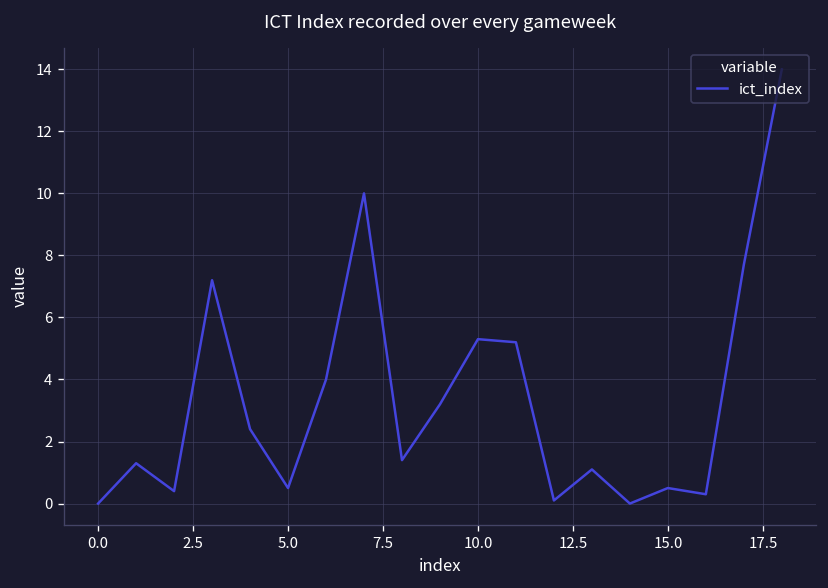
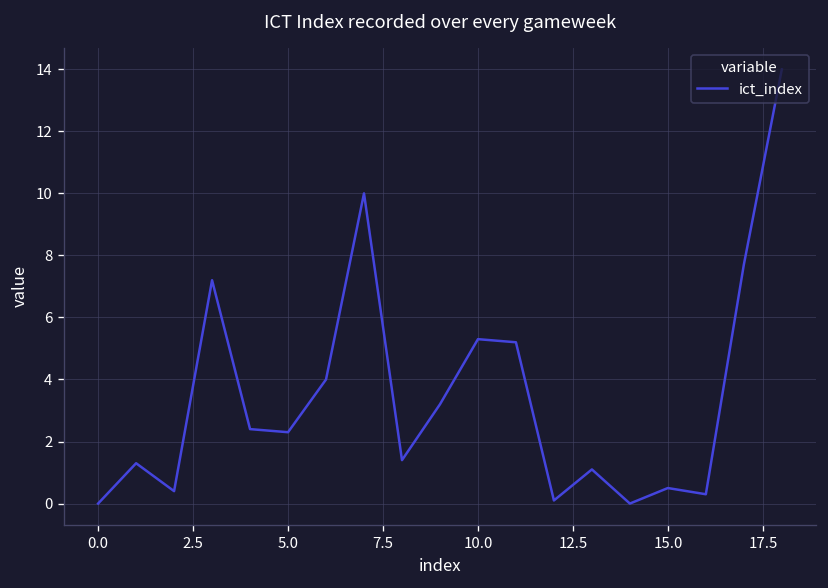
  {
    "0.0": 0.0,
-   "5.0": 0.5,
+   "5.0": 2.3,
    "10.0": 5.3,
    "15.0": 0.5
  }
